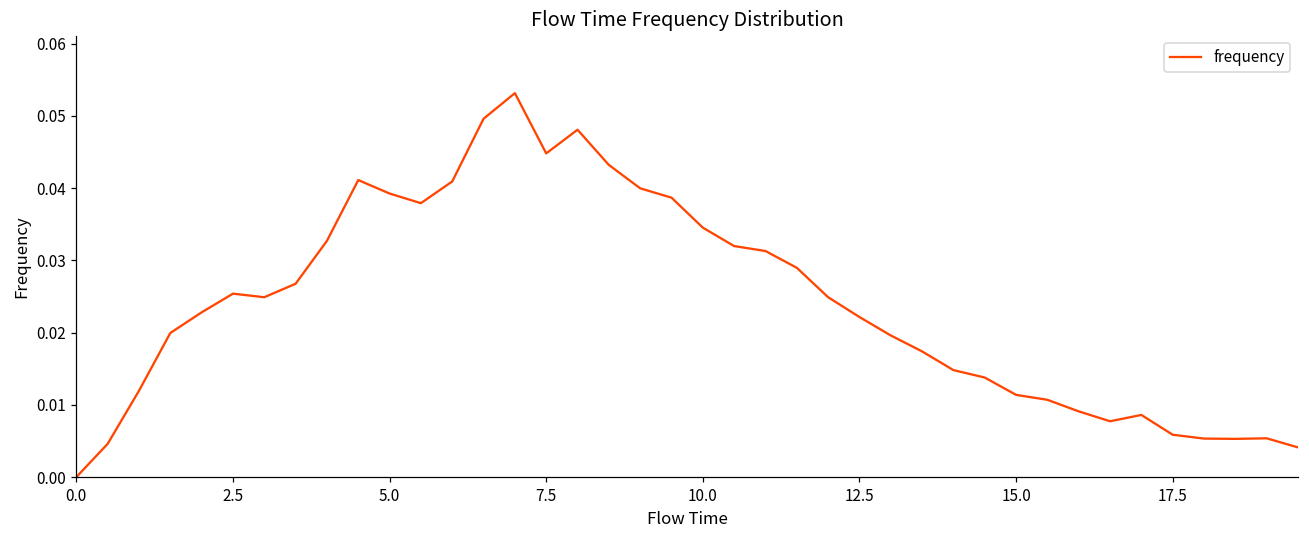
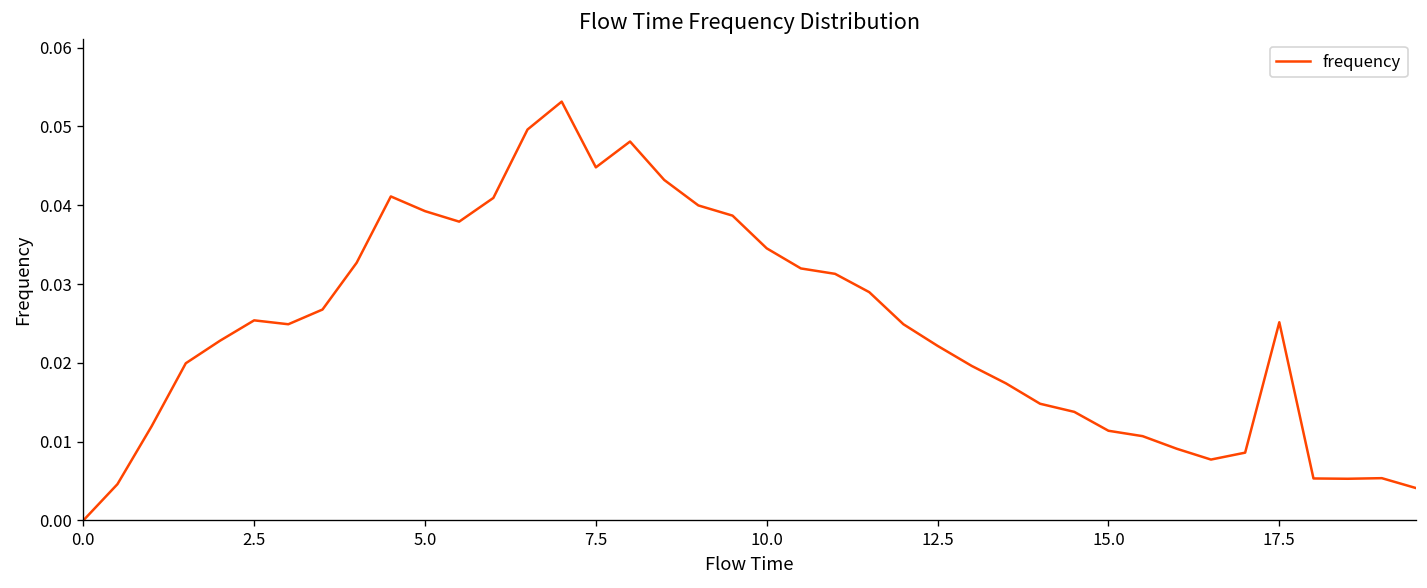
  {
    "0.0": 0.000,
    "2.5": 0.025,
    "5.0": 0.039,
    "7.5": 0.045,
    "10.0": 0.035,
    "12.5": 0.022,
    "15.0": 0.011,
-   "17.5": 0.006
+   "17.5": 0.025
  }
